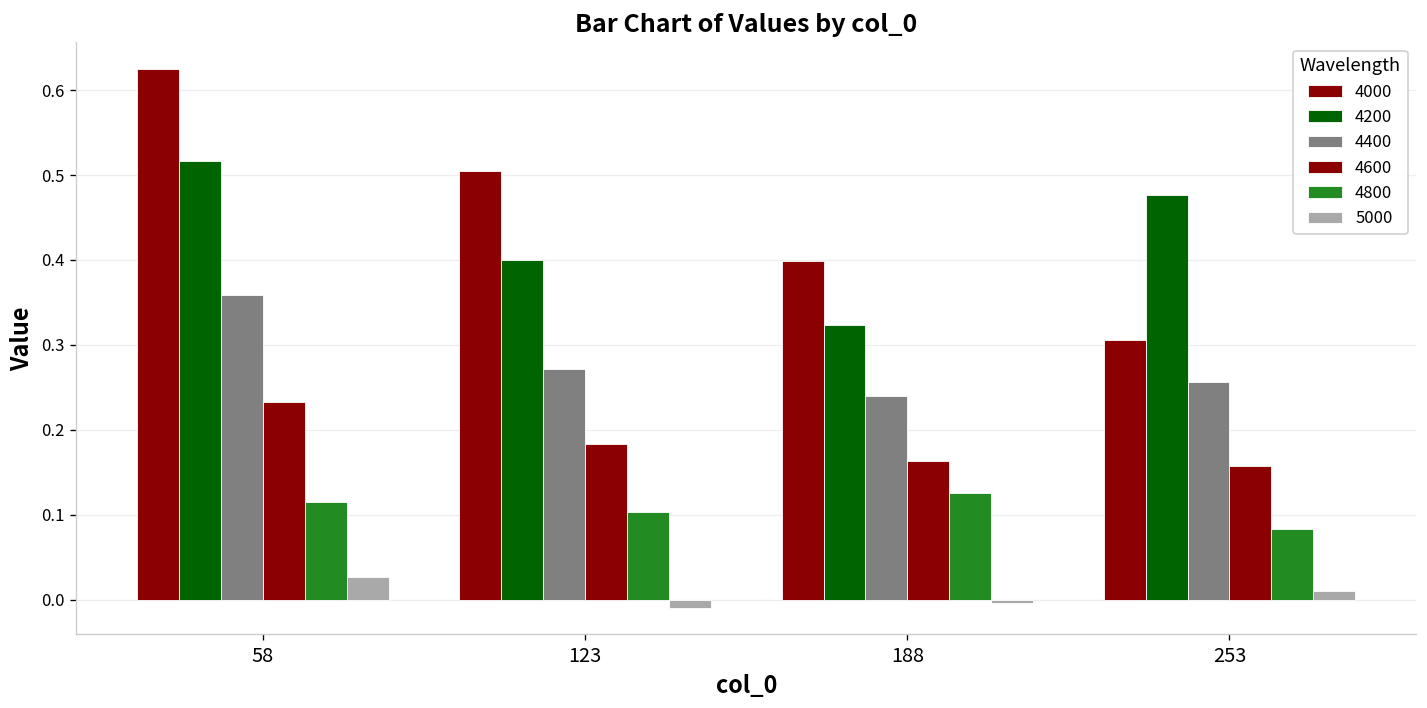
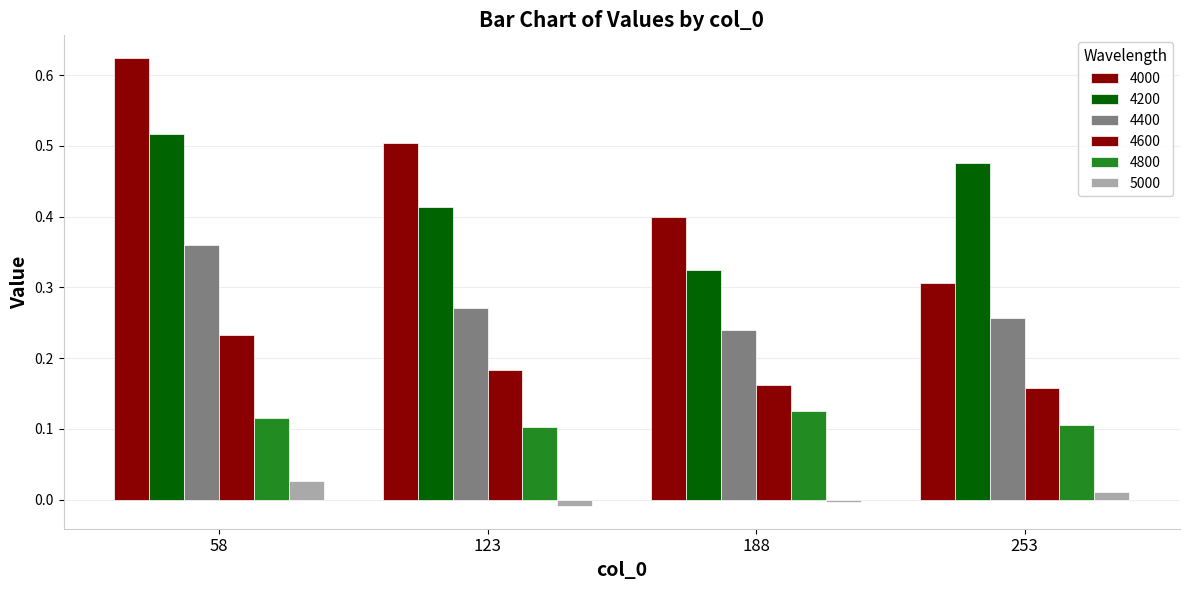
  {
    "4200": {
      "58": 0.52,
-     "123": 0.40,
+     "123": 0.41,
      "188": 0.32,
      "253": 0.48
    },
    "4400": {
      "58": 0.36,
      "123": 0.27,
      "188": 0.24,
      "253": 0.26
    },
    "4800": {
      "58": 0.12,
      "123": 0.10,
      "188": 0.13,
-     "253": 0.08
+     "253": 0.11
    },
    "5000": {
      "58": 0.03,
      "123": -0.01,
      "188": 0.00,
      "253": 0.01
    }
  }
